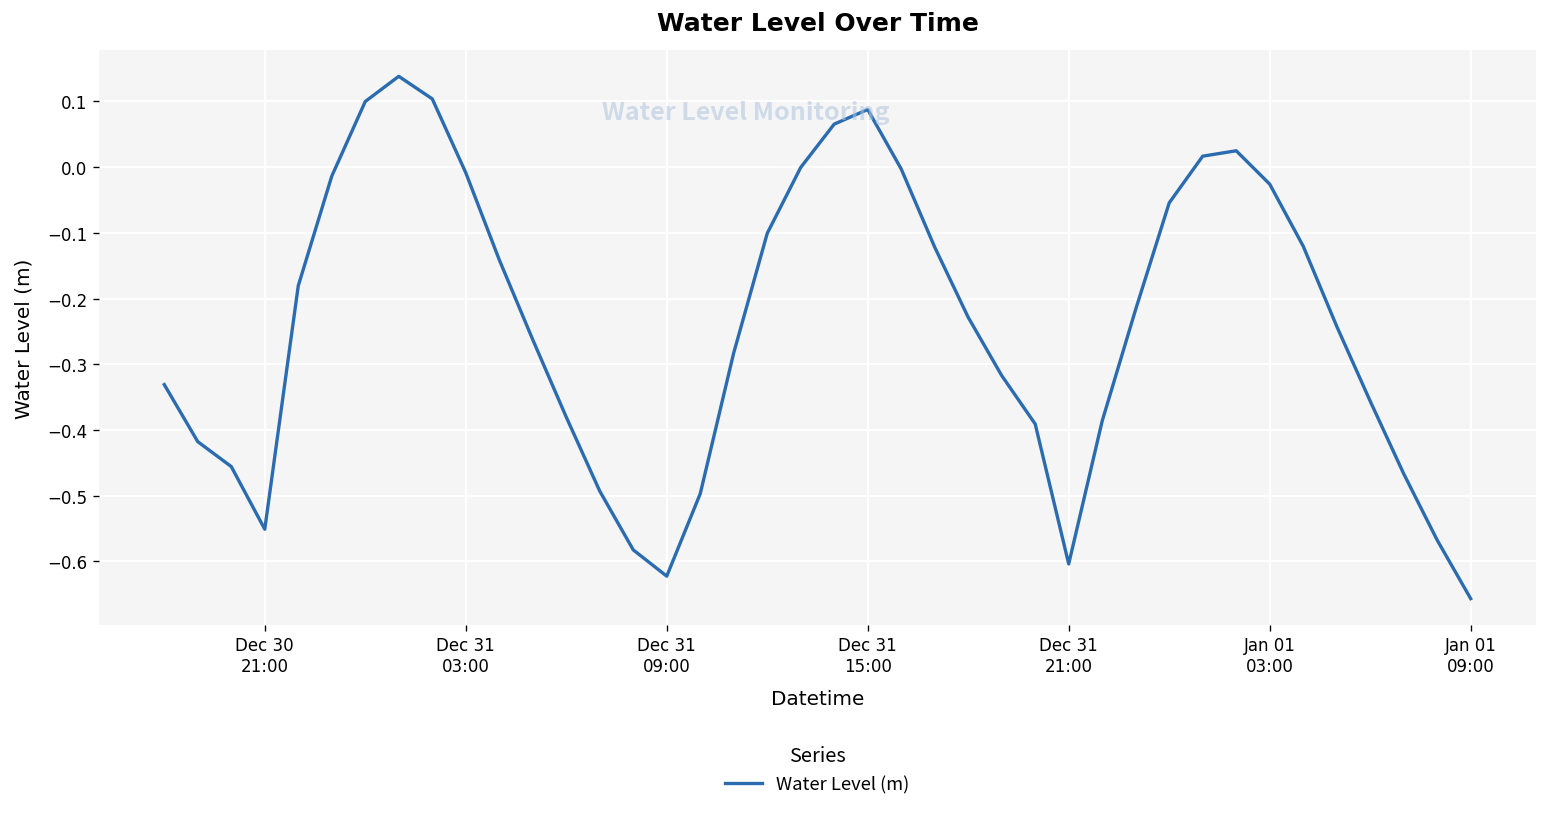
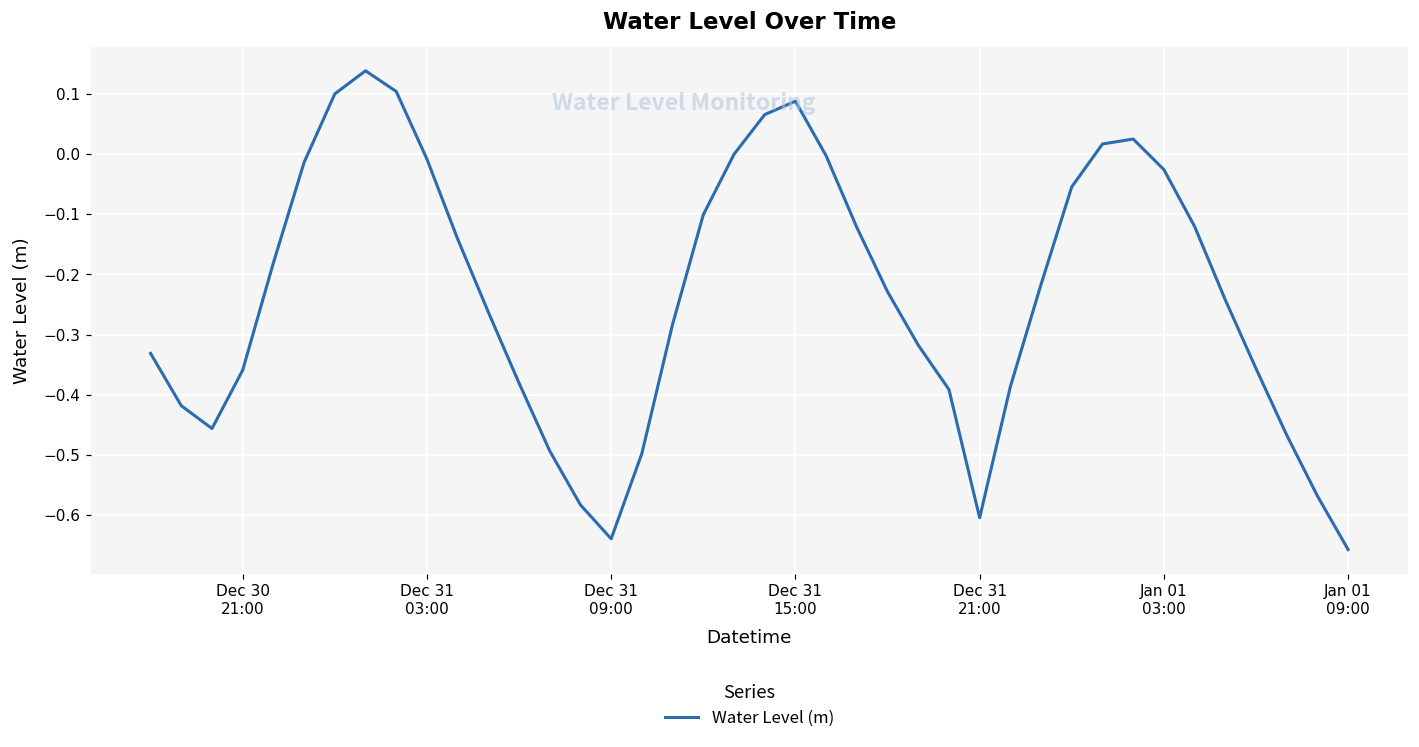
  {
-   "Dec 30 21:00": -0.55,
+   "Dec 30 21:00": -0.36,
    "Dec 31 03:00": -0.01,
-   "Dec 31 09:00": -0.62,
+   "Dec 31 09:00": -0.64,
    "Dec 31 15:00": 0.09,
    "Dec 31 21:00": -0.60,
    "Jan 01 03:00": -0.03,
    "Jan 01 09:00": -0.66
  }
